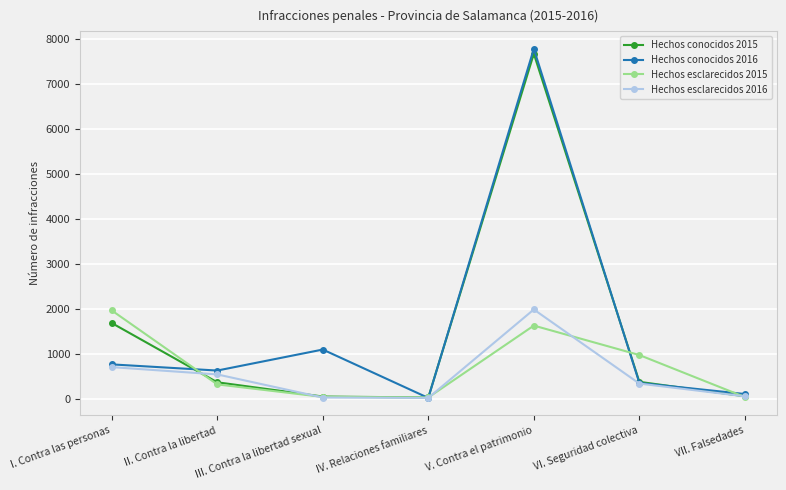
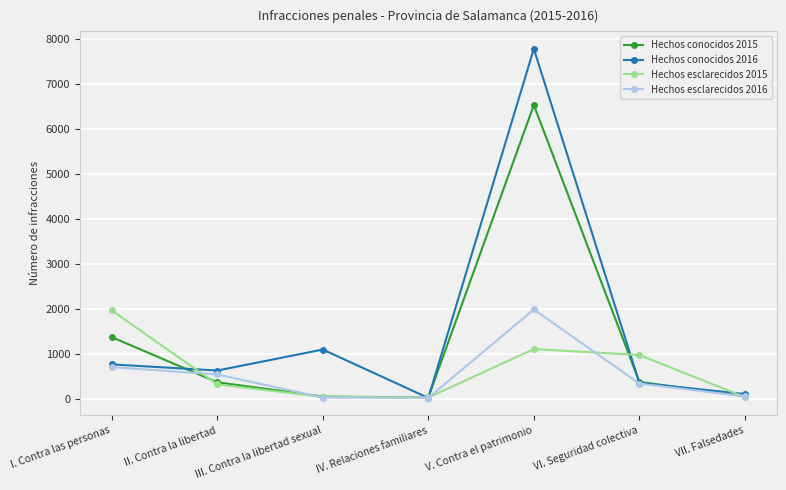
  {
    "Hechos conocidos 2015": {
-     "I. Contra las personas": 1700,
-     "V. Contra el patrimonio": 7700
+     "I. Contra las personas": 1400,
+     "V. Contra el patrimonio": 6500
    },
    "Hechos conocidos 2016": {
      "I. Contra las personas": 800,
      "II. Contra la libertad": 600,
      "III. Contra la libertad sexual": 1100,
      "V. Contra el patrimonio": 7800
    },
    "Hechos esclarecidos 2015": {
      "I. Contra las personas": 2000,
-     "V. Contra el patrimonio": 1600,
+     "V. Contra el patrimonio": 1100,
      "VI. Seguridad colectiva": 1000
    },
    "Hechos esclarecidos 2016": {
      "I. Contra las personas": 700,
      "II. Contra la libertad": 500,
      "V. Contra el patrimonio": 2000
    }
  }
